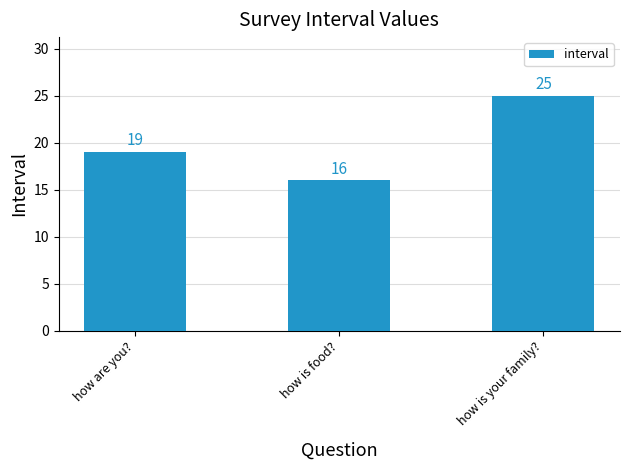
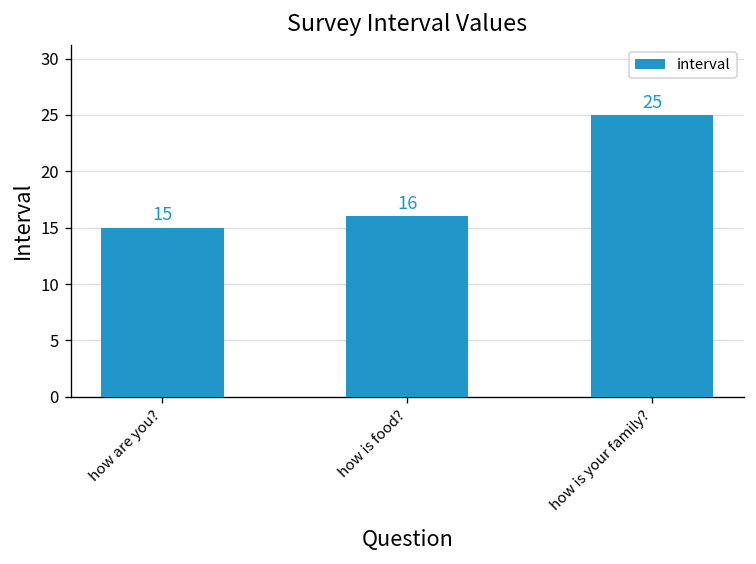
  {
-   "how are you?": 19,
+   "how are you?": 15,
    "how is food?": 16,
    "how is your family?": 25
  }
